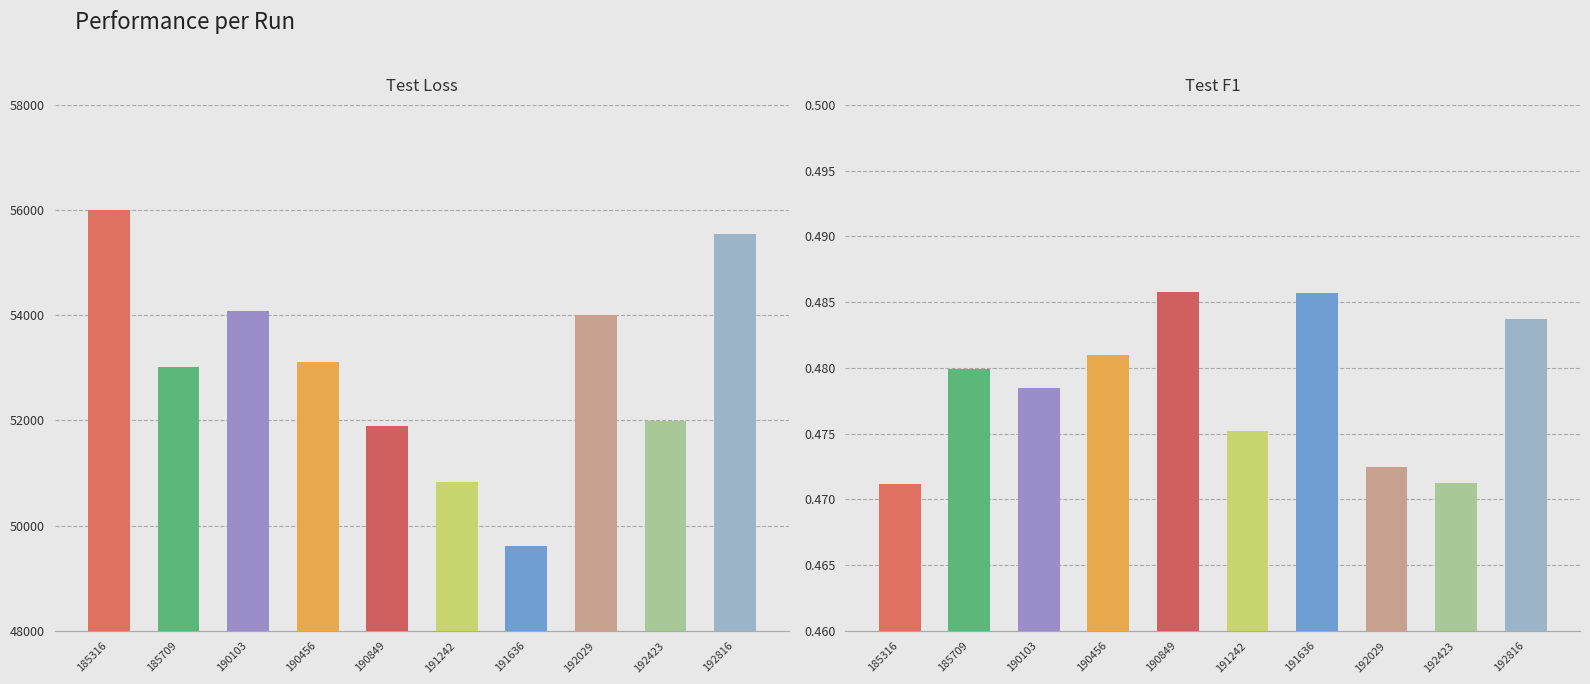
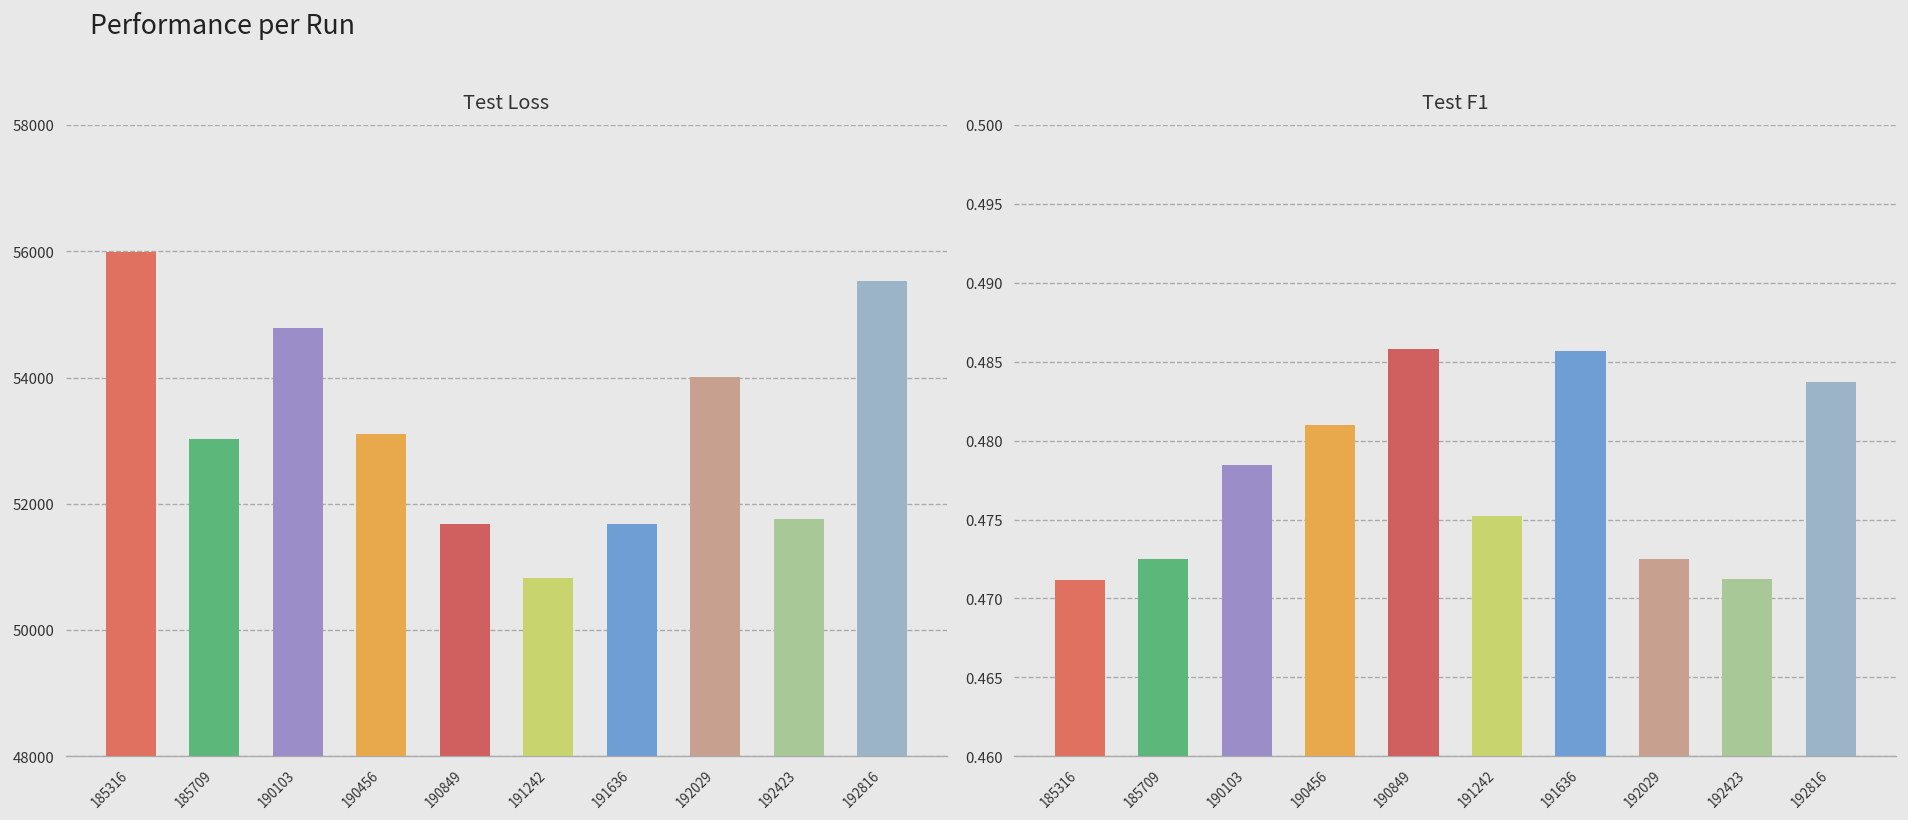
  {
    "Test Loss": {
      "185316": 56000,
      "185709": 53000,
-     "190103": 54100,
+     "190103": 54800,
      "190456": 53100,
-     "190849": 51900,
+     "190849": 51700,
      "191242": 50800,
-     "191636": 49600,
+     "191636": 51700,
      "192029": 54000,
-     "192423": 52000,
+     "192423": 51800,
      "192816": 55500
    },
    "Test F1": {
      "185316": 0.4711,
-     "185709": 0.4799,
+     "185709": 0.4725,
      "190103": 0.4785,
      "190456": 0.4810,
      "190849": 0.4858,
      "191242": 0.4752,
      "191636": 0.4857,
      "192029": 0.4725,
      "192423": 0.4712,
      "192816": 0.4837
    }
  }
